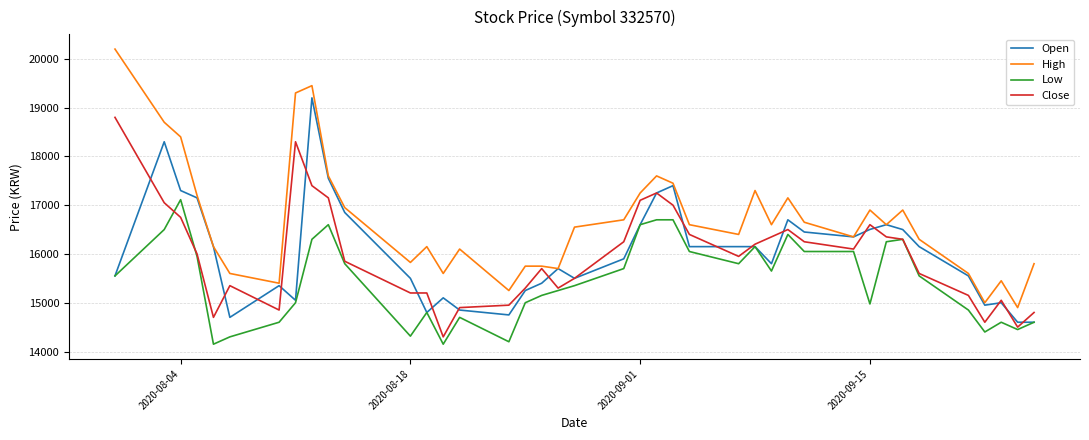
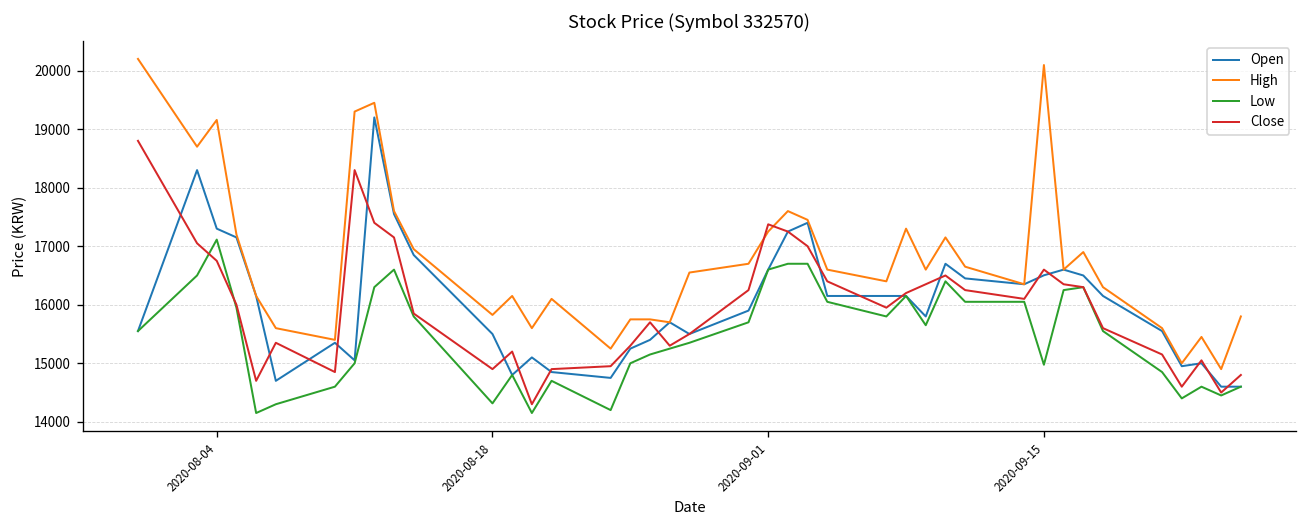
  {
    "Open": {
      "2020-08-04": 17300,
      "2020-08-18": 15500,
      "2020-09-15": 16500
    },
    "High": {
-     "2020-08-04": 18400,
+     "2020-08-04": 19200,
      "2020-08-18": 15800,
      "2020-09-01": 17300,
-     "2020-09-15": 16900
+     "2020-09-15": 20100
    },
    "Low": {
      "2020-08-04": 17100,
      "2020-08-18": 14300,
      "2020-09-15": 15000
    },
    "Close": {
      "2020-08-04": 16800,
-     "2020-08-18": 15200,
-     "2020-09-01": 17100,
+     "2020-08-18": 14900,
+     "2020-09-01": 17400,
      "2020-09-15": 16600
    }
  }
